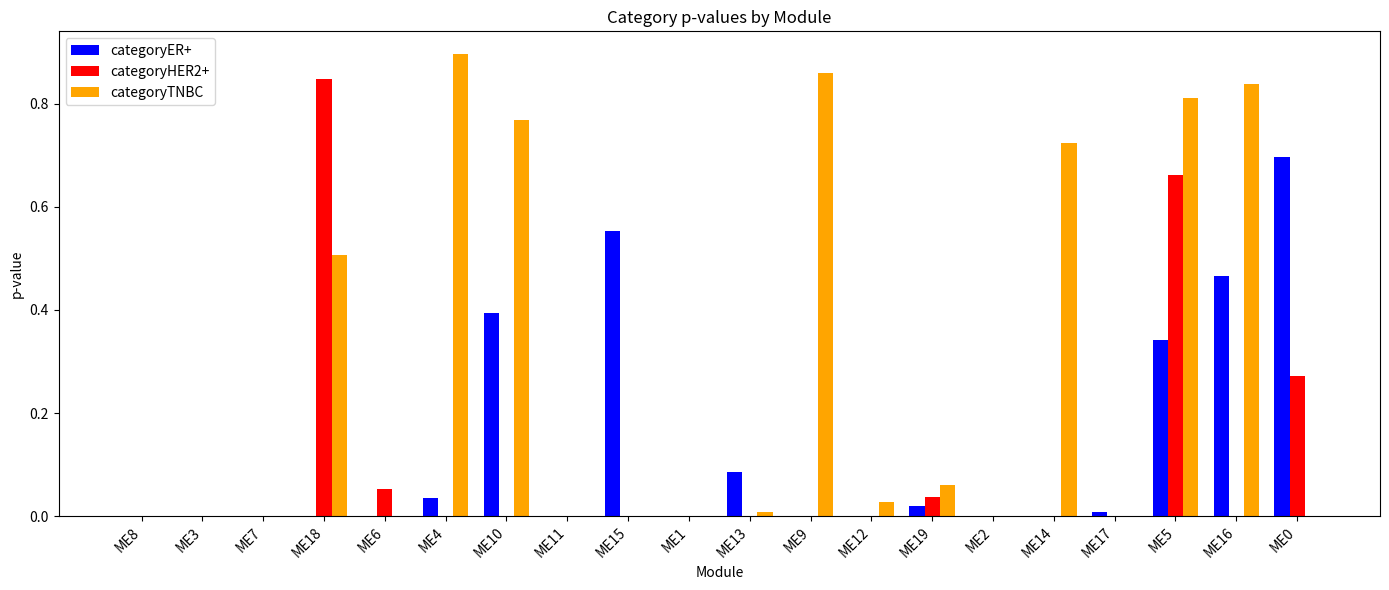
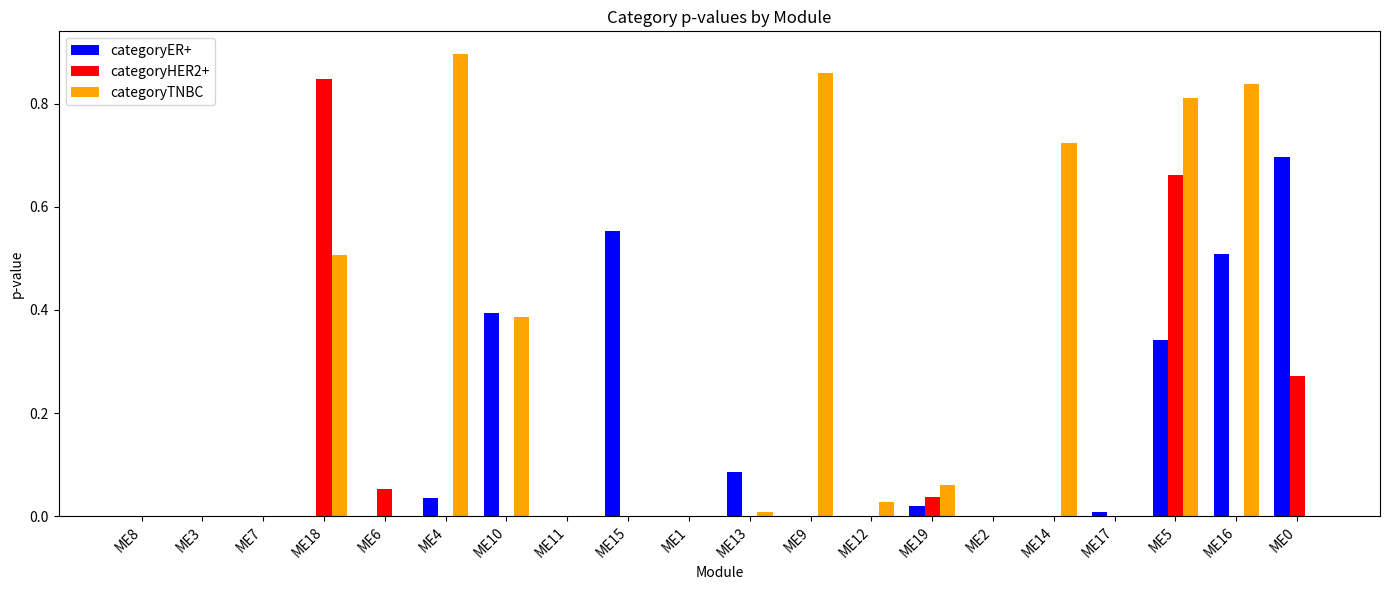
  {
    "categoryER+": {
      "ME4": 0.04,
      "ME10": 0.39,
      "ME15": 0.55,
      "ME13": 0.09,
      "ME19": 0.02,
      "ME17": 0.01,
      "ME5": 0.34,
-     "ME16": 0.47,
+     "ME16": 0.51,
      "ME0": 0.70
    },
    "categoryHER2+": {
      "ME18": 0.85,
      "ME6": 0.05,
      "ME19": 0.04,
      "ME5": 0.66,
      "ME0": 0.27
    },
    "categoryTNBC": {
      "ME18": 0.51,
      "ME4": 0.90,
-     "ME10": 0.77,
+     "ME10": 0.39,
      "ME13": 0.01,
      "ME9": 0.86,
      "ME12": 0.03,
      "ME19": 0.06,
      "ME14": 0.72,
      "ME5": 0.81,
      "ME16": 0.84
    }
  }
